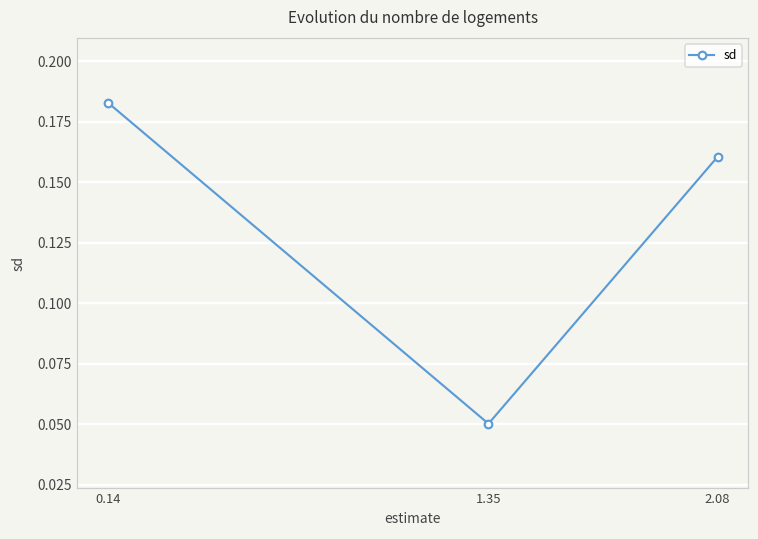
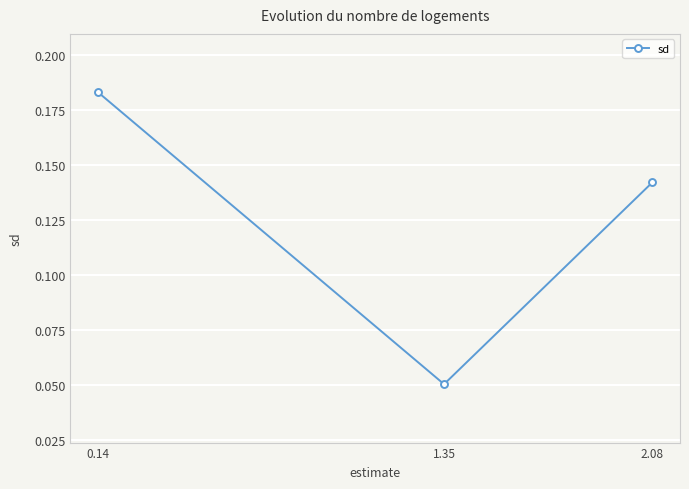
  {
    "0.14": 0.183,
    "1.35": 0.050,
-   "2.08": 0.161
+   "2.08": 0.142
  }
